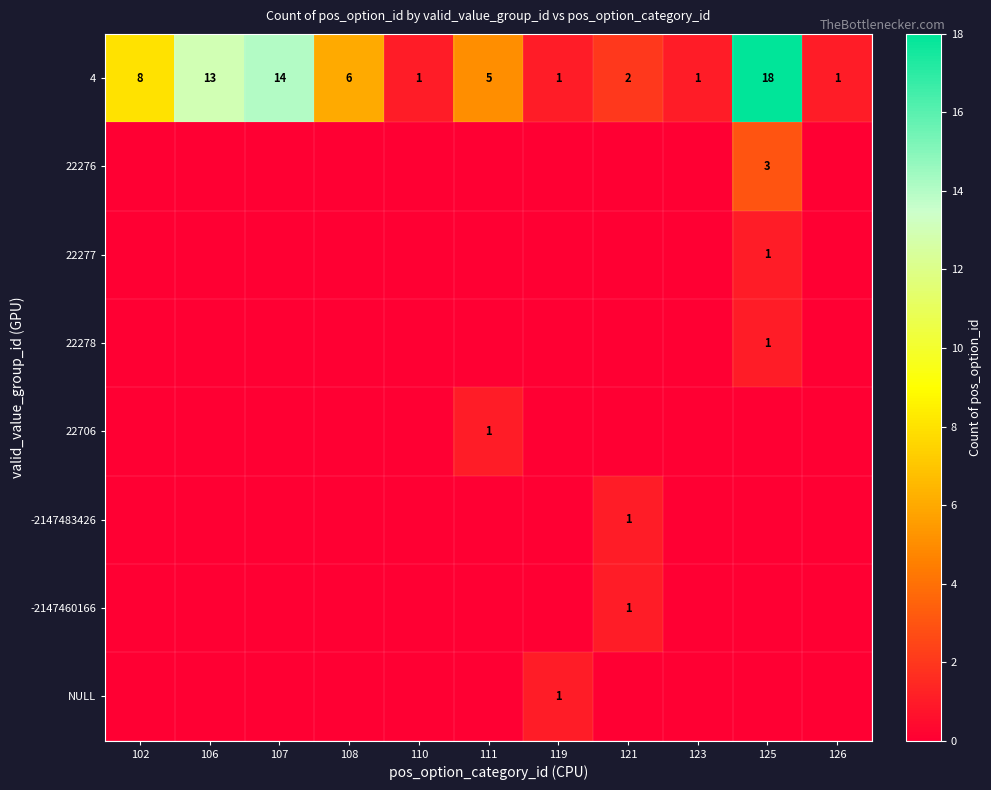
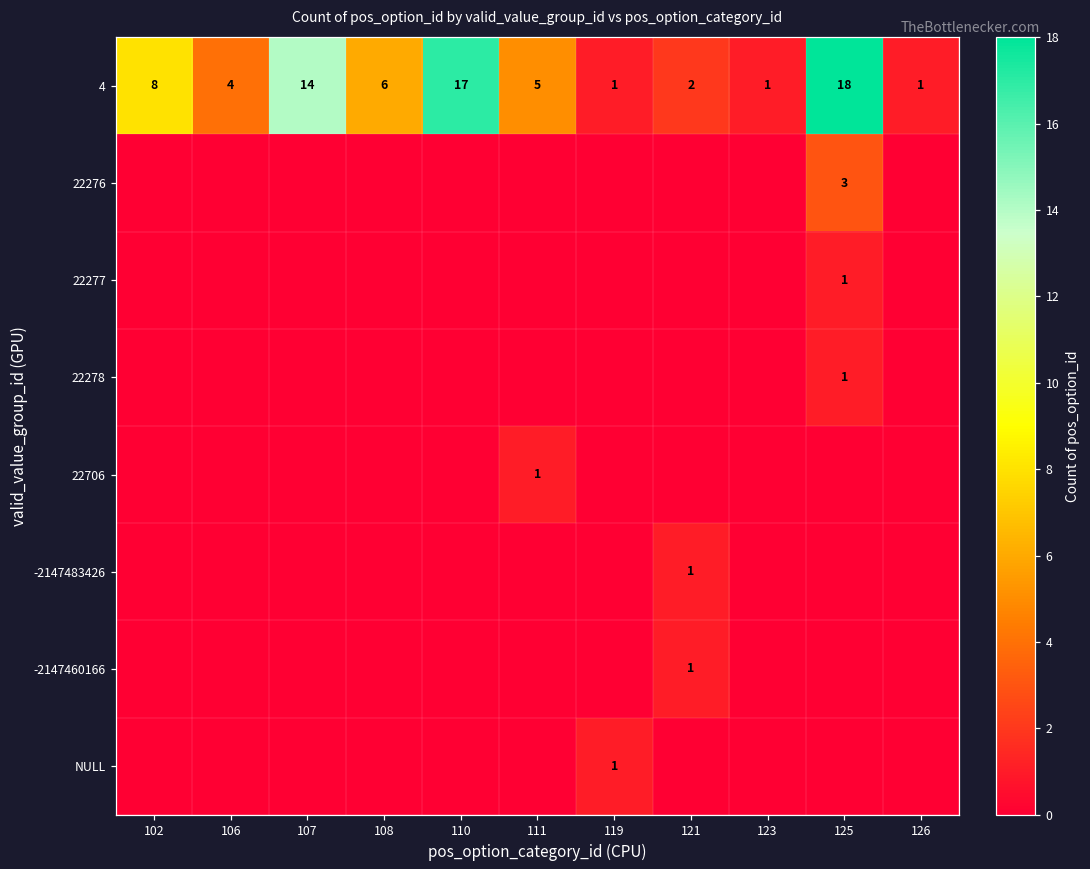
  {
    "4": {
      "102": 8,
-     "106": 13,
+     "106": 4,
      "107": 14,
      "108": 6,
-     "110": 1,
+     "110": 17,
      "111": 5,
      "119": 1,
      "121": 2,
      "123": 1,
      "125": 18,
      "126": 1
    },
    "22276": {
      "125": 3
    },
    "22277": {
      "125": 1
    },
    "22278": {
      "125": 1
    },
    "22706": {
      "111": 1
    },
    "-2147483426": {
      "121": 1
    },
    "-2147460166": {
      "121": 1
    },
    "NULL": {
      "119": 1
    }
  }
